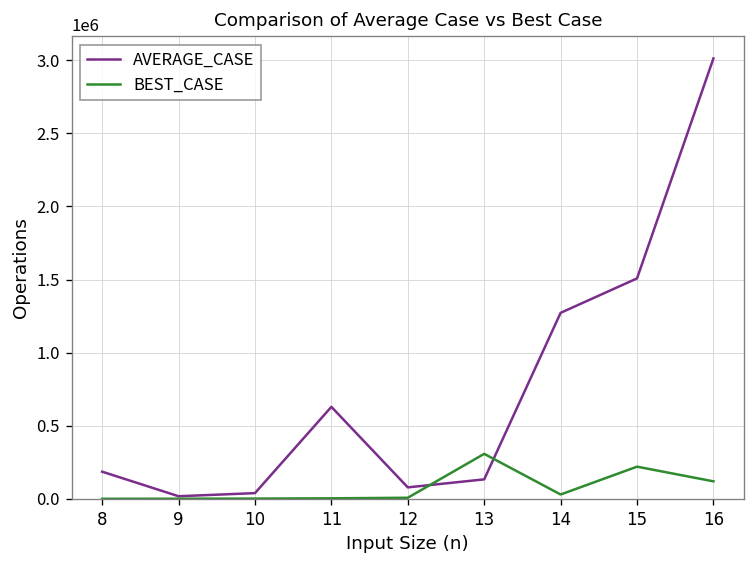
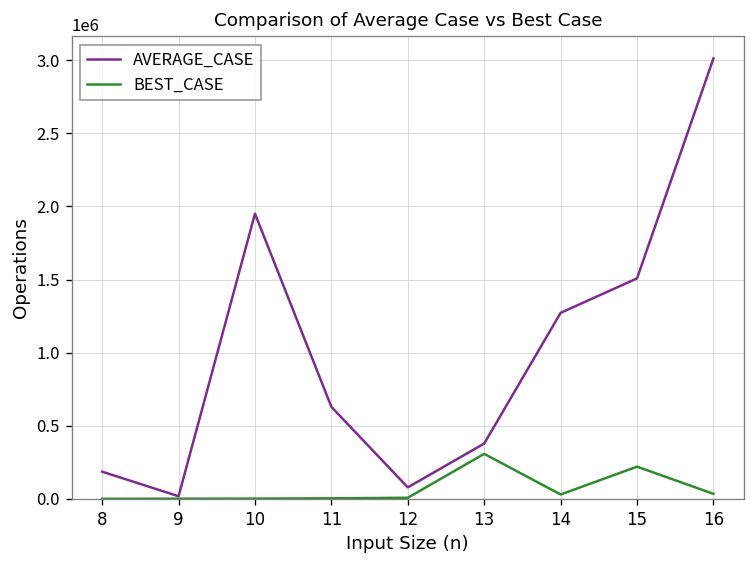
  {
    "AVERAGE_CASE": {
      "8": 190000,
-     "10": 40000,
+     "10": 1950000,
      "11": 630000,
      "12": 80000,
-     "13": 130000,
+     "13": 380000,
      "14": 1270000,
      "15": 1510000,
      "16": 3010000
    },
    "BEST_CASE": {
      "8": 0,
      "10": 0,
      "11": 0,
      "12": 10000,
      "13": 310000,
      "14": 30000,
      "15": 220000,
-     "16": 120000
+     "16": 30000
    }
  }
